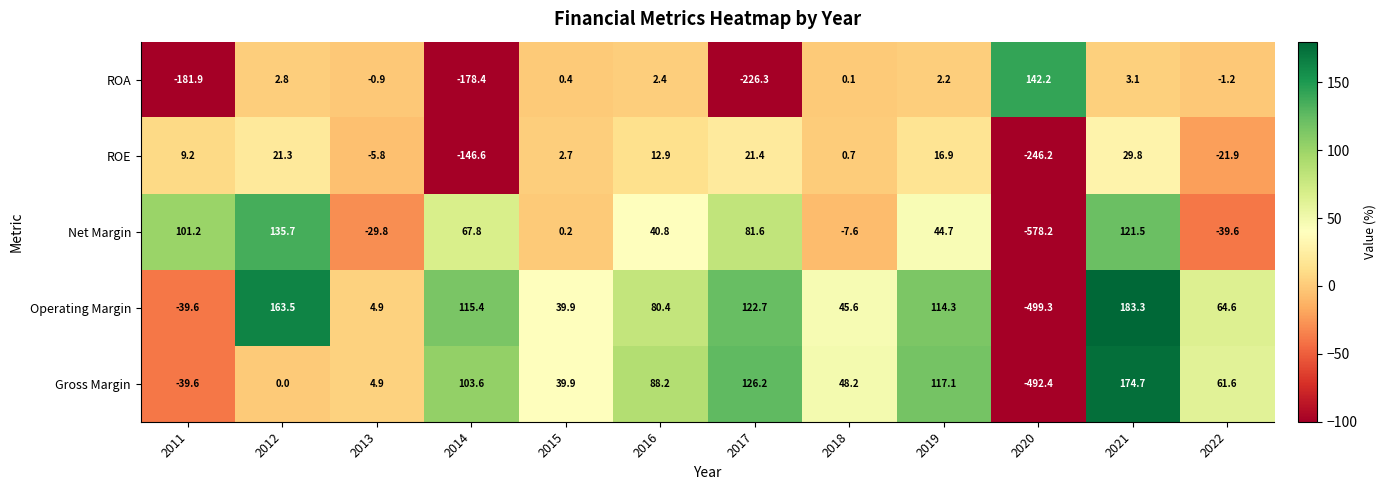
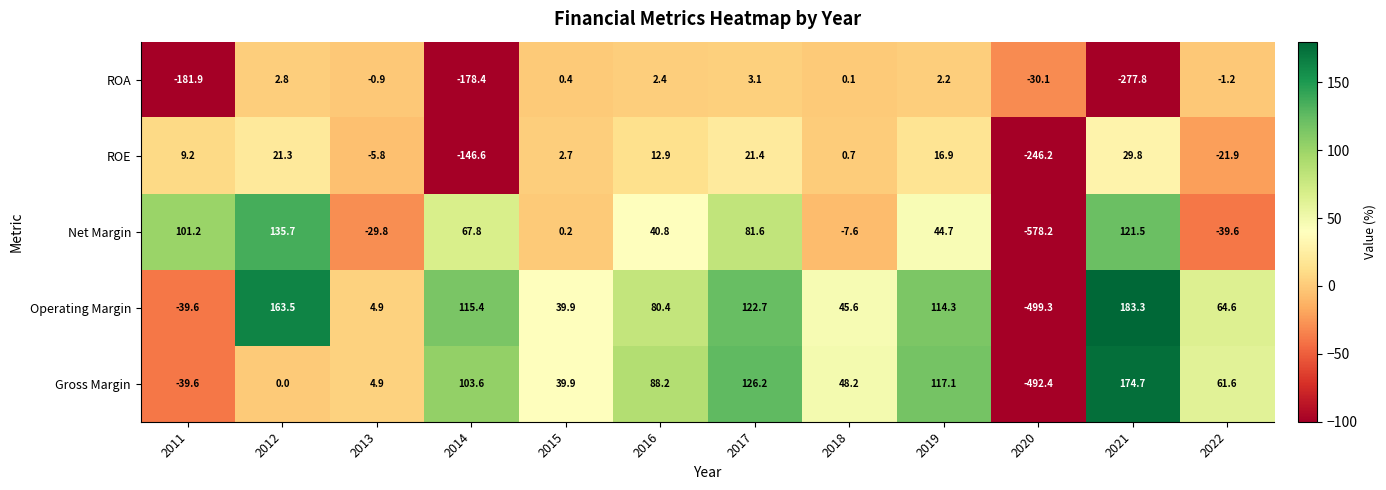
  {
    "ROA": {
      "2011": -181.9,
      "2012": 2.8,
      "2013": -0.9,
      "2014": -178.4,
      "2015": 0.4,
      "2016": 2.4,
-     "2017": -226.3,
+     "2017": 3.1,
      "2018": 0.1,
      "2019": 2.2,
-     "2020": 142.2,
-     "2021": 3.1,
+     "2020": -30.1,
+     "2021": -277.8,
      "2022": -1.2
    },
    "ROE": {
      "2011": 9.2,
      "2012": 21.3,
      "2013": -5.8,
      "2014": -146.6,
      "2015": 2.7,
      "2016": 12.9,
      "2017": 21.4,
      "2018": 0.7,
      "2019": 16.9,
      "2020": -246.2,
      "2021": 29.8,
      "2022": -21.9
    },
    "Net Margin": {
      "2011": 101.2,
      "2012": 135.7,
      "2013": -29.8,
      "2014": 67.8,
      "2015": 0.2,
      "2016": 40.8,
      "2017": 81.6,
      "2018": -7.6,
      "2019": 44.7,
      "2020": -578.2,
      "2021": 121.5,
      "2022": -39.6
    },
    "Operating Margin": {
      "2011": -39.6,
      "2012": 163.5,
      "2013": 4.9,
      "2014": 115.4,
      "2015": 39.9,
      "2016": 80.4,
      "2017": 122.7,
      "2018": 45.6,
      "2019": 114.3,
      "2020": -499.3,
      "2021": 183.3,
      "2022": 64.6
    },
    "Gross Margin": {
      "2011": -39.6,
      "2012": 0.0,
      "2013": 4.9,
      "2014": 103.6,
      "2015": 39.9,
      "2016": 88.2,
      "2017": 126.2,
      "2018": 48.2,
      "2019": 117.1,
      "2020": -492.4,
      "2021": 174.7,
      "2022": 61.6
    }
  }
